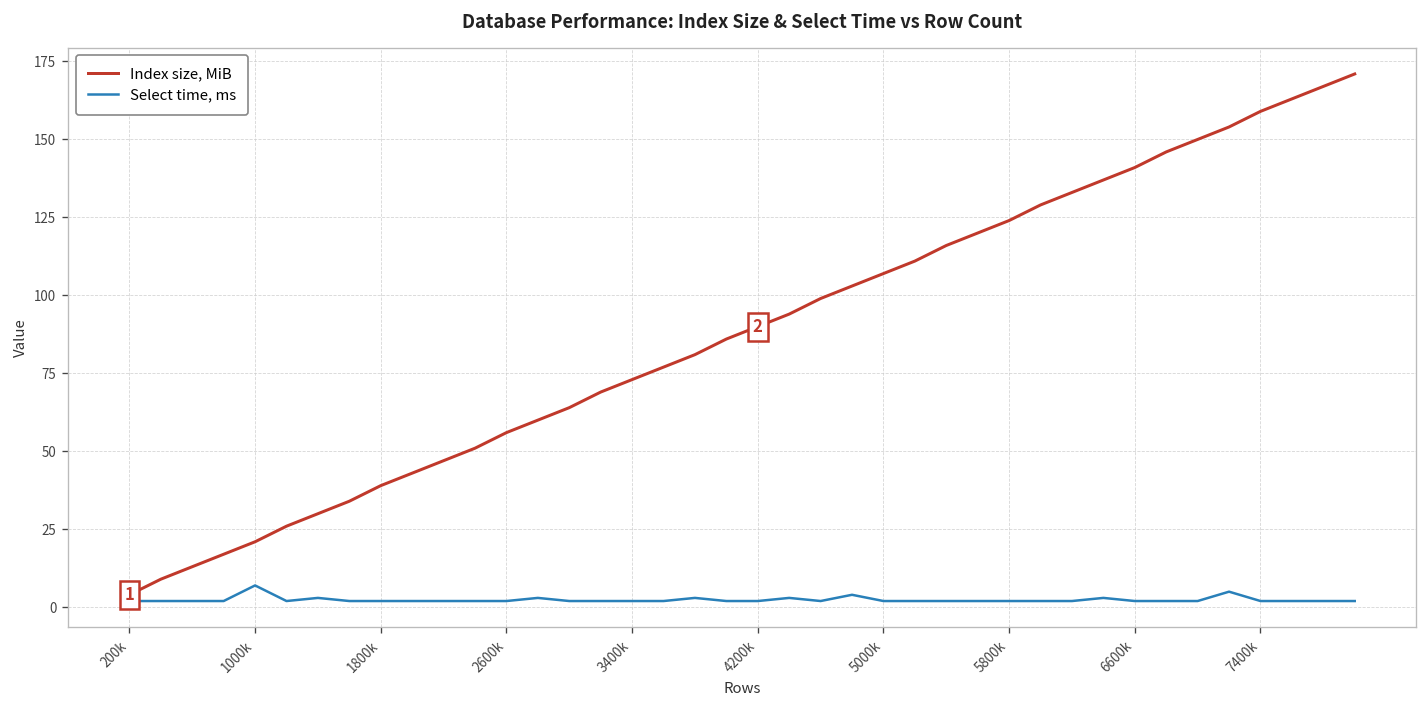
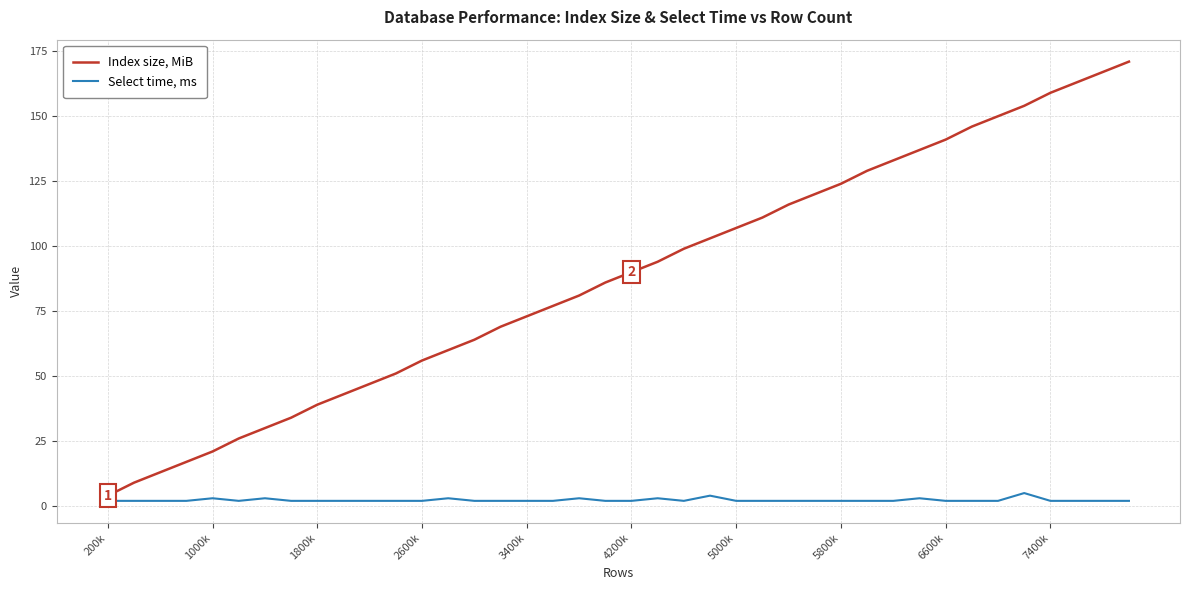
  {
    "Index size, MiB": {
      "1000k": 21,
      "1800k": 39,
      "2600k": 56,
      "3400k": 73,
      "5000k": 107,
      "5800k": 124,
      "6600k": 141,
      "7400k": 159
    },
    "Select time, ms": {
-     "1000k": 7,
+     "1000k": 3,
      "1800k": 2,
      "2600k": 2,
      "3400k": 2,
      "4200k": 2,
      "5000k": 2,
      "5800k": 2,
      "6600k": 2,
      "7400k": 2
    }
  }
